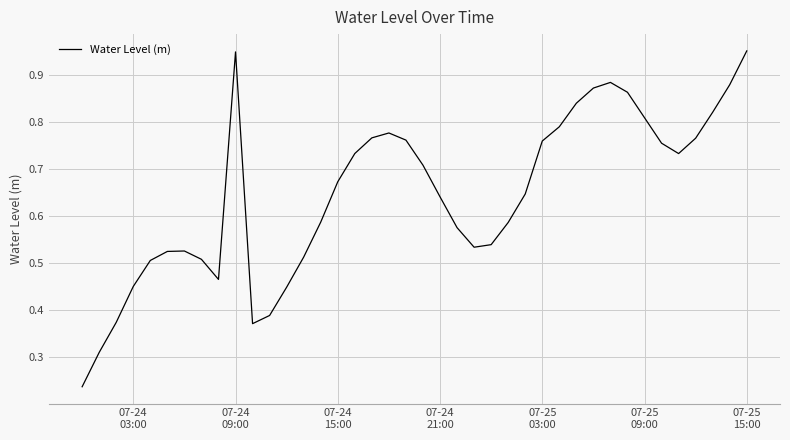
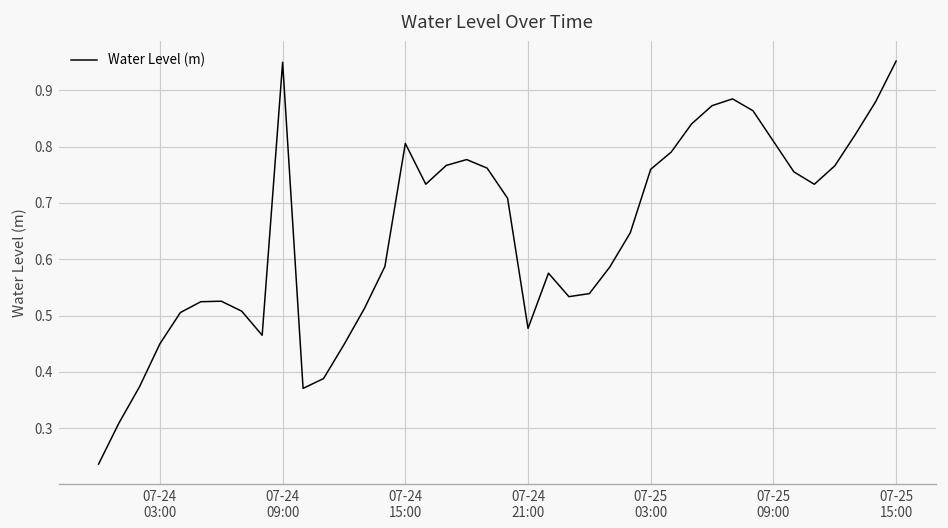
  {
    "07-24 03:00": 0.45,
    "07-24 09:00": 0.95,
-   "07-24 15:00": 0.67,
-   "07-24 21:00": 0.64,
+   "07-24 15:00": 0.81,
+   "07-24 21:00": 0.48,
    "07-25 03:00": 0.76,
    "07-25 09:00": 0.81,
    "07-25 15:00": 0.95
  }
